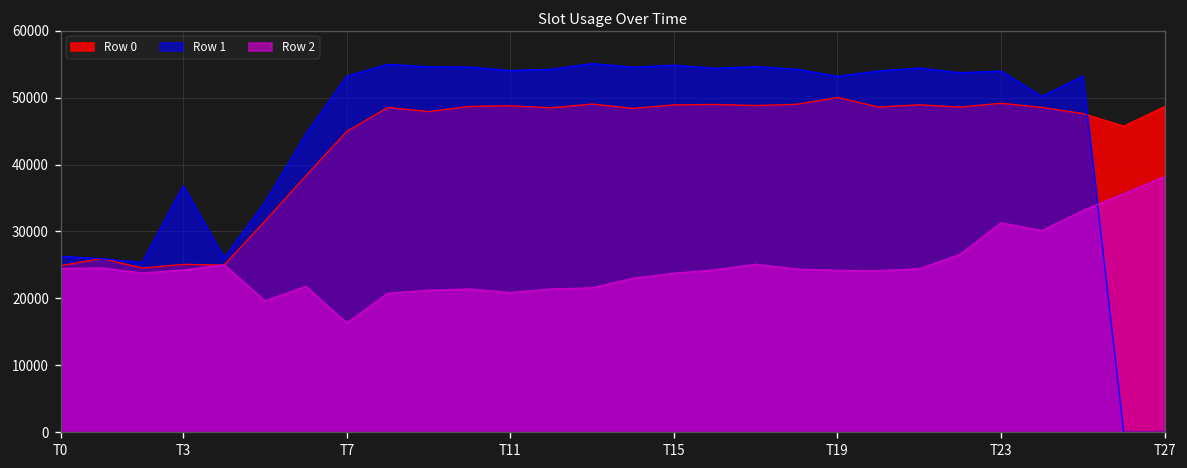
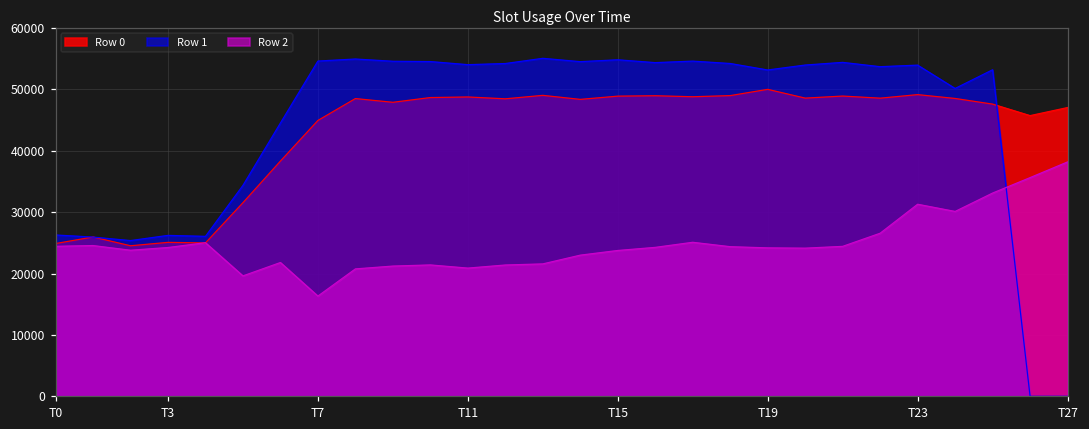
  {
    "Row 0": {
      "T3": 25000,
      "T7": 45000,
      "T11": 49000,
      "T15": 49000,
      "T19": 50000,
      "T23": 49000,
-     "T27": 49000
+     "T27": 47000
    },
    "Row 1": {
      "T0": 26000,
-     "T3": 37000,
-     "T7": 53000,
+     "T3": 26000,
+     "T7": 55000,
      "T11": 54000,
      "T15": 55000,
      "T19": 53000,
      "T23": 54000,
      "T27": 0
    },
    "Row 2": {
      "T3": 24000,
      "T7": 16000,
      "T11": 21000,
      "T15": 24000,
      "T19": 24000,
      "T23": 31000,
      "T27": 38000
    }
  }
